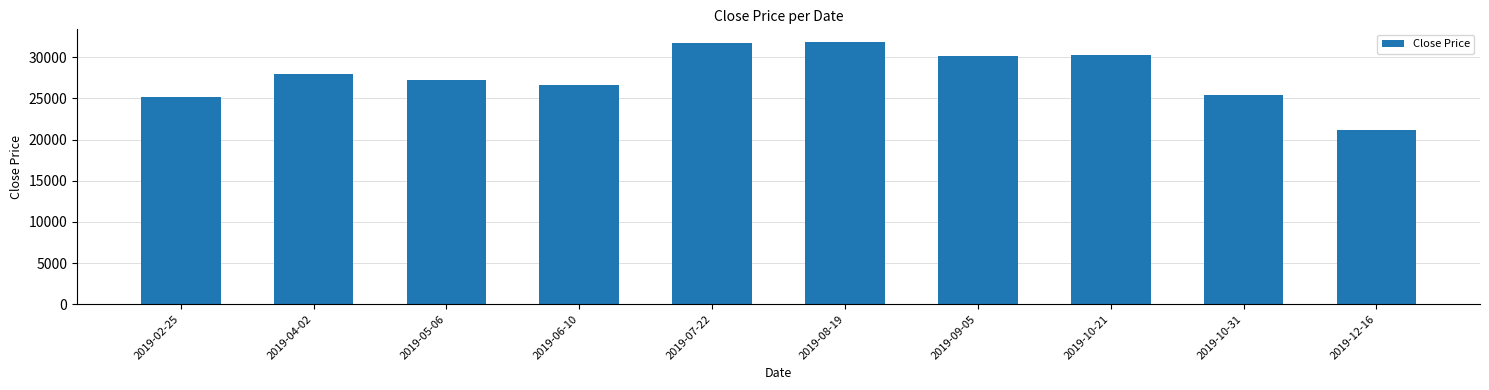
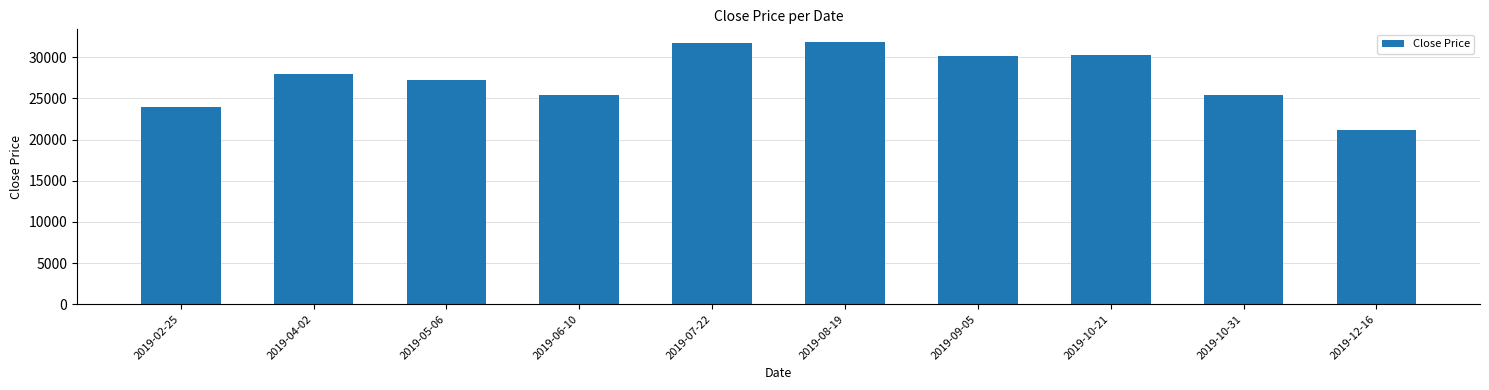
  {
-   "2019-02-25": 25000,
+   "2019-02-25": 24000,
    "2019-04-02": 28000,
    "2019-05-06": 27000,
-   "2019-06-10": 27000,
+   "2019-06-10": 25000,
    "2019-07-22": 32000,
    "2019-08-19": 32000,
    "2019-09-05": 30000,
    "2019-10-21": 30000,
    "2019-10-31": 25000,
    "2019-12-16": 21000
  }
